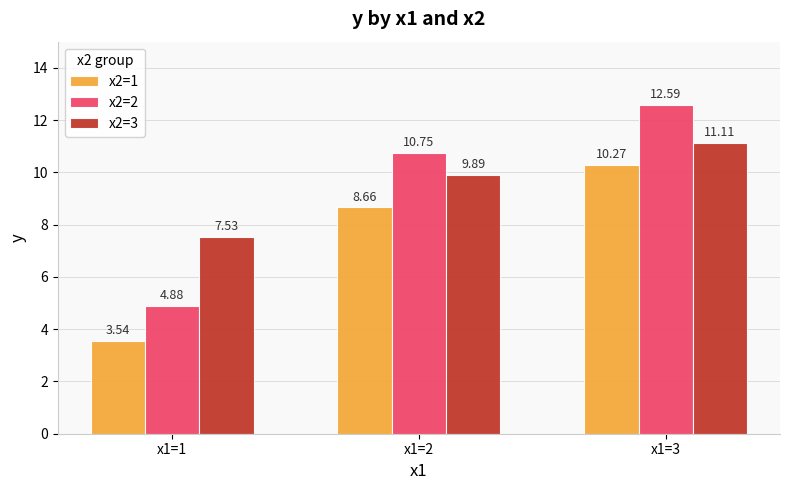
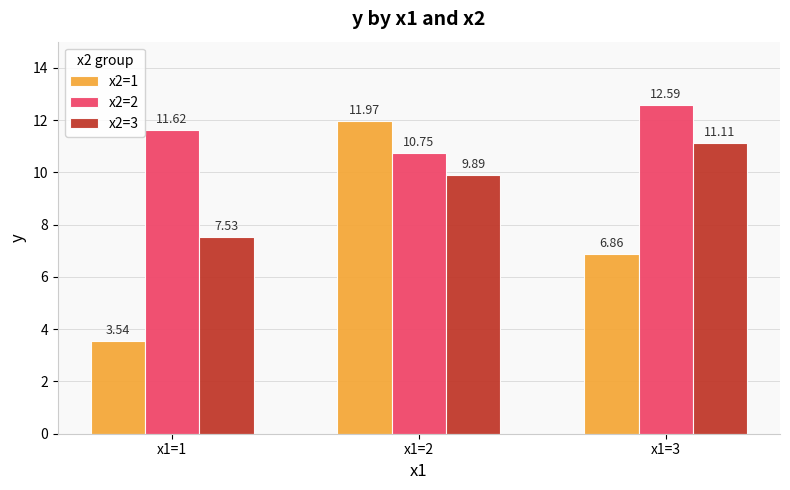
  {
    "x2=1": {
      "x1=1": 3.54,
-     "x1=2": 8.66,
-     "x1=3": 10.27
+     "x1=2": 11.97,
+     "x1=3": 6.86
    },
    "x2=2": {
-     "x1=1": 4.88,
+     "x1=1": 11.62,
      "x1=2": 10.75,
      "x1=3": 12.59
    },
    "x2=3": {
      "x1=1": 7.53,
      "x1=2": 9.89,
      "x1=3": 11.11
    }
  }
